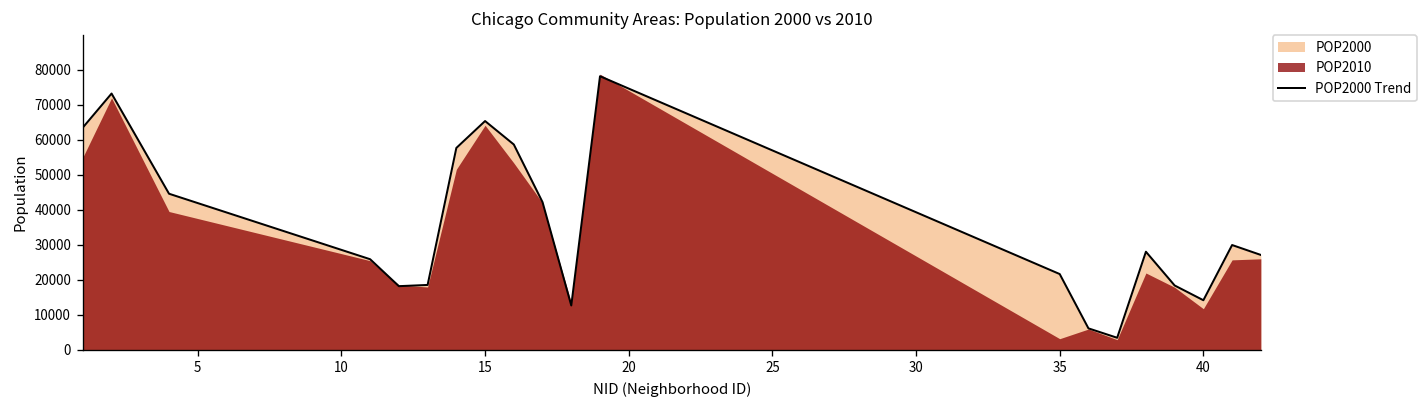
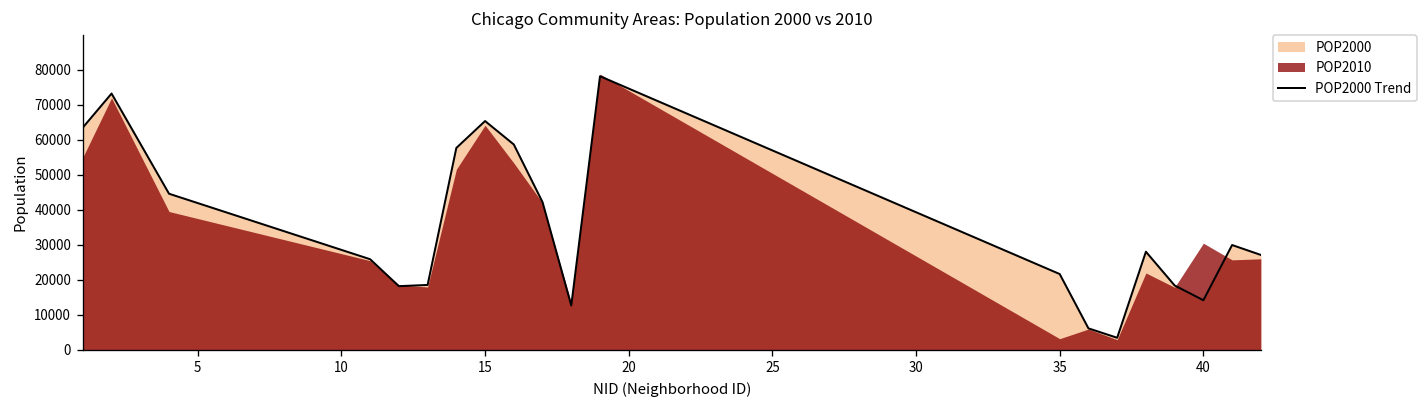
  {
    "POP2000": {
      "15": 65000,
      "35": 22000,
      "40": 14000
    },
    "POP2010": {
      "15": 64000,
      "35": 3000,
-     "40": 12000
+     "40": 30000
    }
  }
